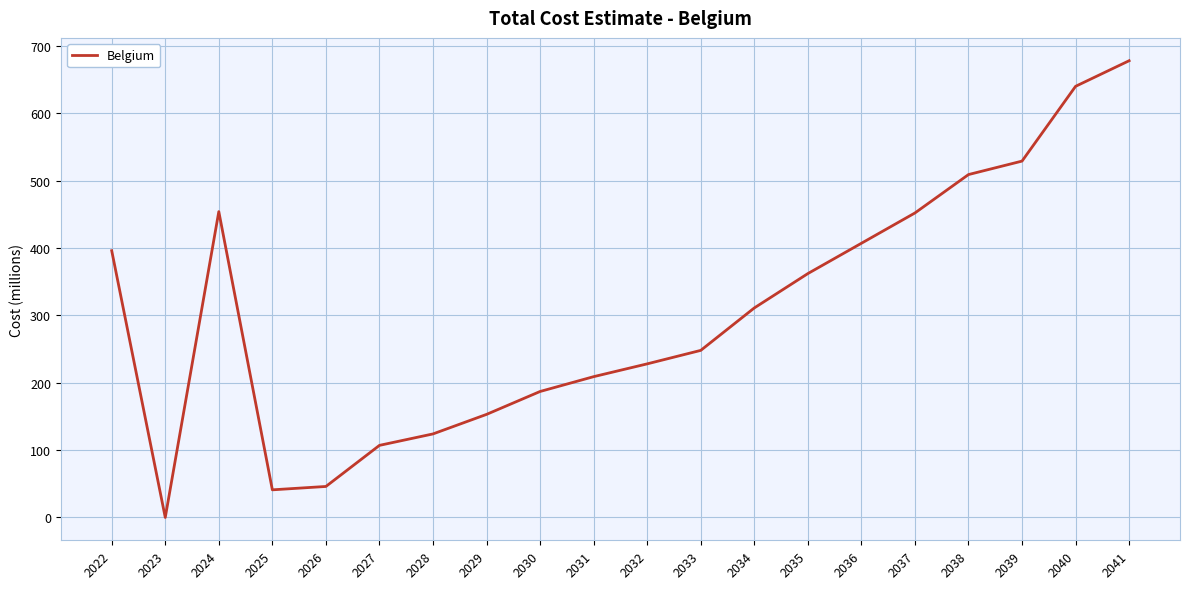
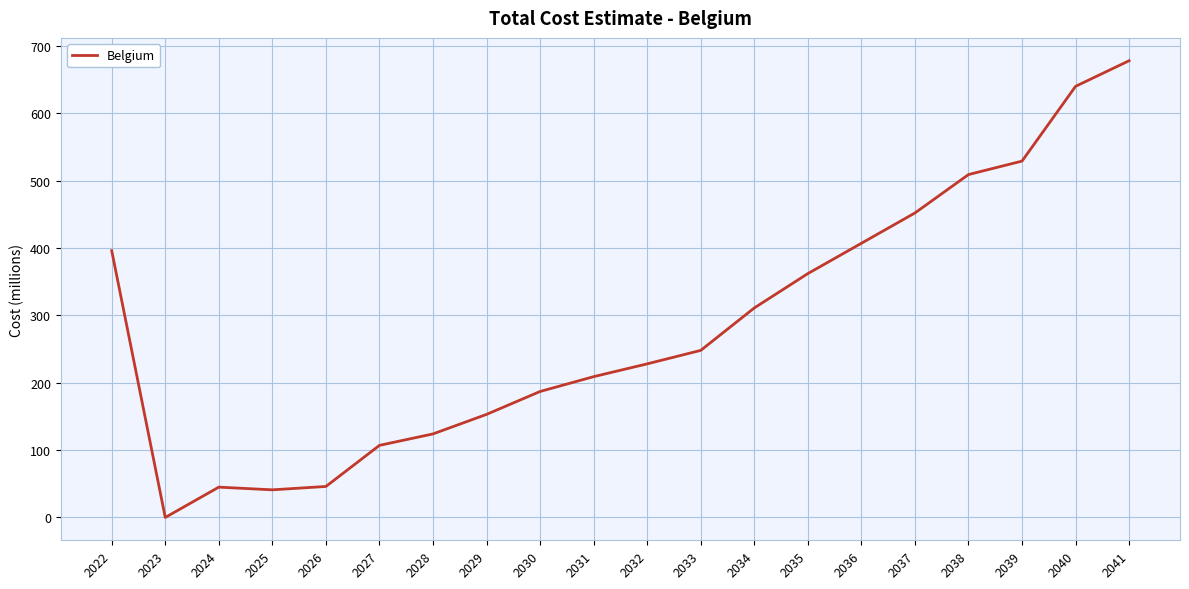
  {
    "2022": 400,
    "2023": 0,
-   "2024": 450,
+   "2024": 50,
    "2025": 40,
    "2026": 50,
    "2027": 110,
    "2028": 120,
    "2029": 150,
    "2030": 190,
    "2031": 210,
    "2032": 230,
    "2033": 250,
    "2034": 310,
    "2035": 360,
    "2036": 410,
    "2037": 450,
    "2038": 510,
    "2039": 530,
    "2040": 640,
    "2041": 680
  }
